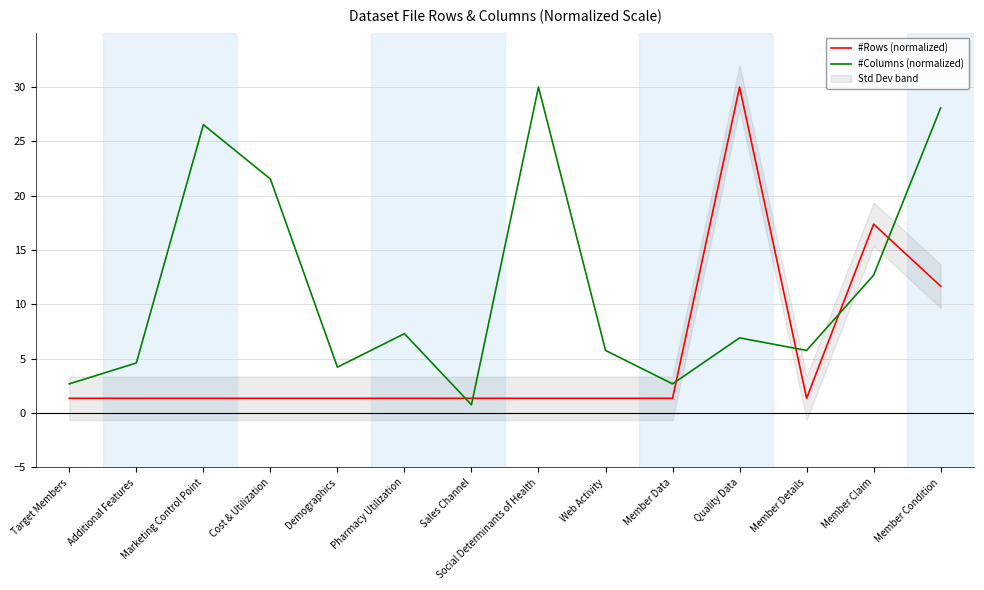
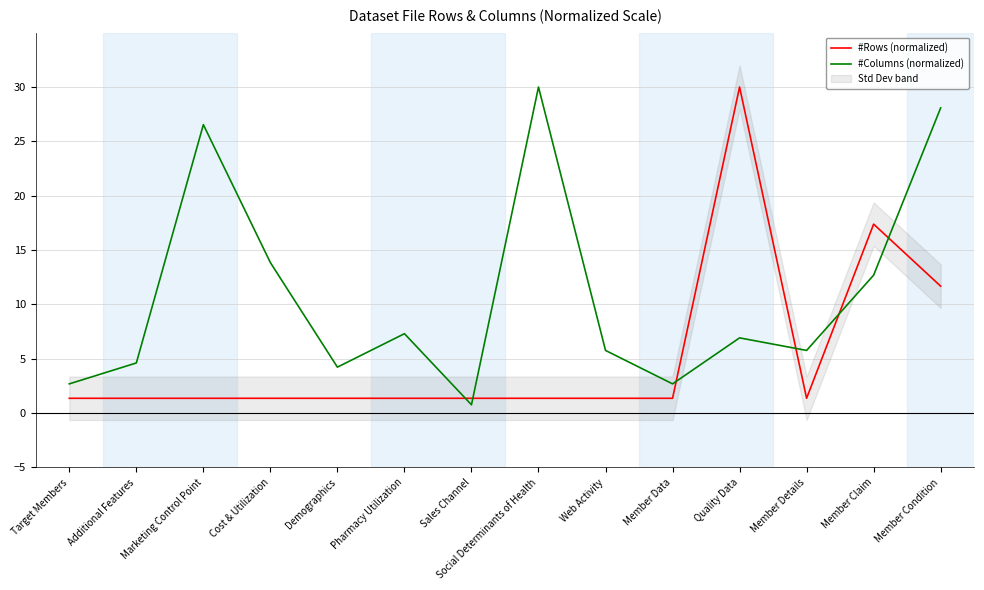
  {
    "#Rows (normalized)": {
      "Target Members": 1.4,
      "Additional Features": 1.4,
      "Marketing Control Point": 1.4,
      "Cost & Utilization": 1.4,
      "Demographics": 1.4,
      "Pharmacy Utilization": 1.4,
      "Sales Channel": 1.4,
      "Social Determinants of Health": 1.4,
      "Web Activity": 1.4,
      "Member Data": 1.4,
      "Quality Data": 30.0,
      "Member Details": 1.4,
      "Member Claim": 17.4,
      "Member Condition": 11.7
    },
    "#Columns (normalized)": {
      "Target Members": 2.7,
      "Additional Features": 4.6,
      "Marketing Control Point": 26.5,
-     "Cost & Utilization": 21.5,
+     "Cost & Utilization": 13.8,
      "Demographics": 4.2,
      "Pharmacy Utilization": 7.3,
      "Sales Channel": 0.8,
      "Social Determinants of Health": 30.0,
      "Web Activity": 5.8,
      "Member Data": 2.7,
      "Quality Data": 6.9,
      "Member Details": 5.8,
      "Member Claim": 12.7,
      "Member Condition": 28.1
    }
  }
